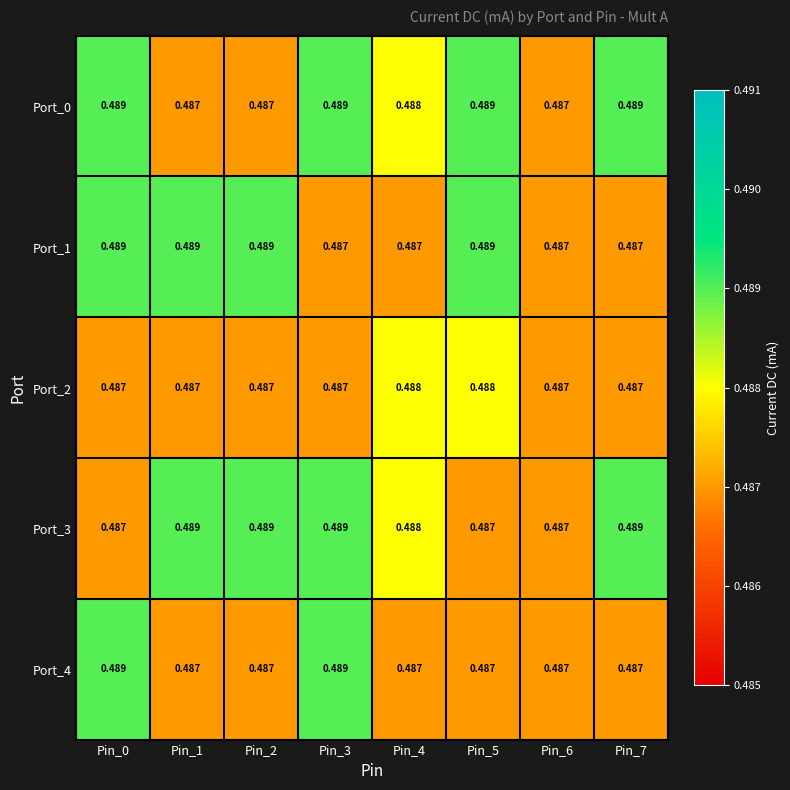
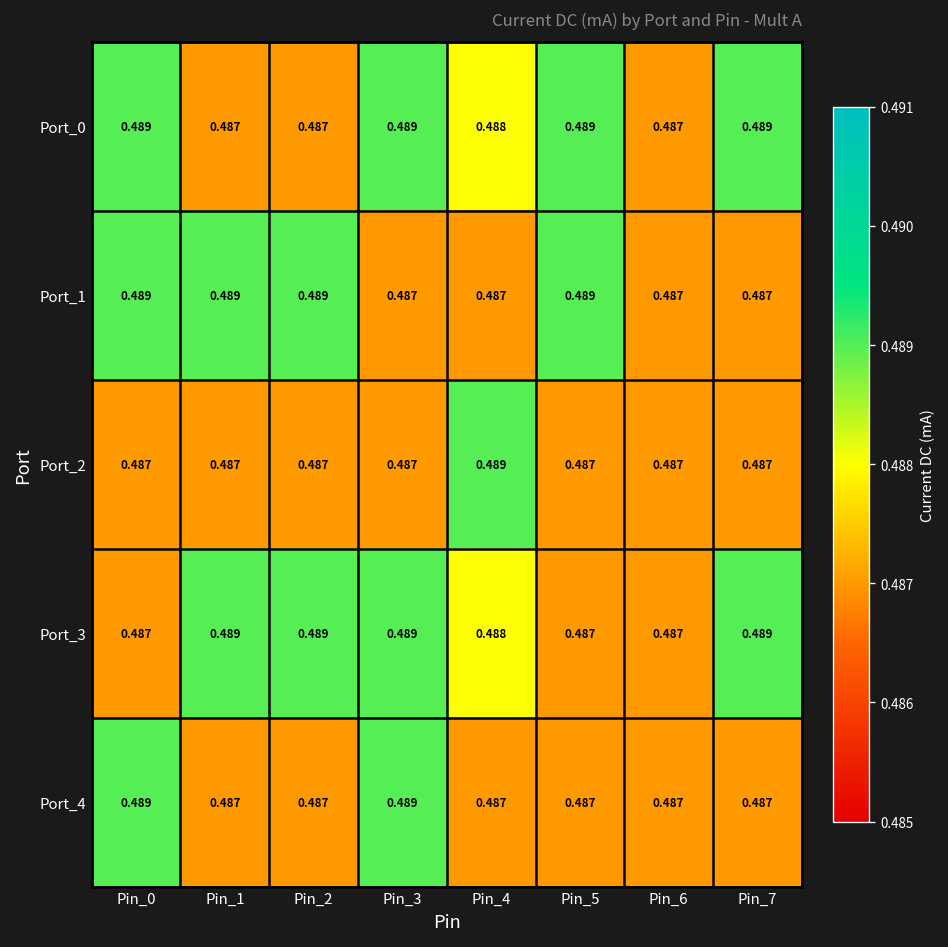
  {
    "Port_0": {
      "Pin_0": 0.489,
      "Pin_1": 0.487,
      "Pin_2": 0.487,
      "Pin_3": 0.489,
      "Pin_4": 0.488,
      "Pin_5": 0.489,
      "Pin_6": 0.487,
      "Pin_7": 0.489
    },
    "Port_1": {
      "Pin_0": 0.489,
      "Pin_1": 0.489,
      "Pin_2": 0.489,
      "Pin_3": 0.487,
      "Pin_4": 0.487,
      "Pin_5": 0.489,
      "Pin_6": 0.487,
      "Pin_7": 0.487
    },
    "Port_2": {
      "Pin_0": 0.487,
      "Pin_1": 0.487,
      "Pin_2": 0.487,
      "Pin_3": 0.487,
-     "Pin_4": 0.488,
-     "Pin_5": 0.488,
+     "Pin_4": 0.489,
+     "Pin_5": 0.487,
      "Pin_6": 0.487,
      "Pin_7": 0.487
    },
    "Port_3": {
      "Pin_0": 0.487,
      "Pin_1": 0.489,
      "Pin_2": 0.489,
      "Pin_3": 0.489,
      "Pin_4": 0.488,
      "Pin_5": 0.487,
      "Pin_6": 0.487,
      "Pin_7": 0.489
    },
    "Port_4": {
      "Pin_0": 0.489,
      "Pin_1": 0.487,
      "Pin_2": 0.487,
      "Pin_3": 0.489,
      "Pin_4": 0.487,
      "Pin_5": 0.487,
      "Pin_6": 0.487,
      "Pin_7": 0.487
    }
  }
